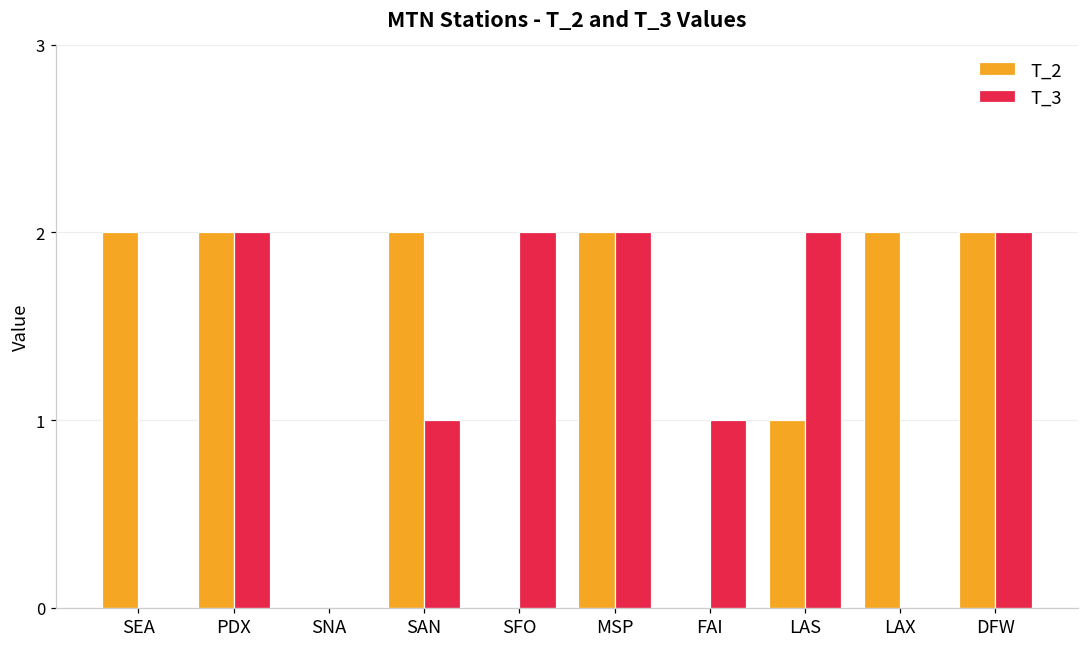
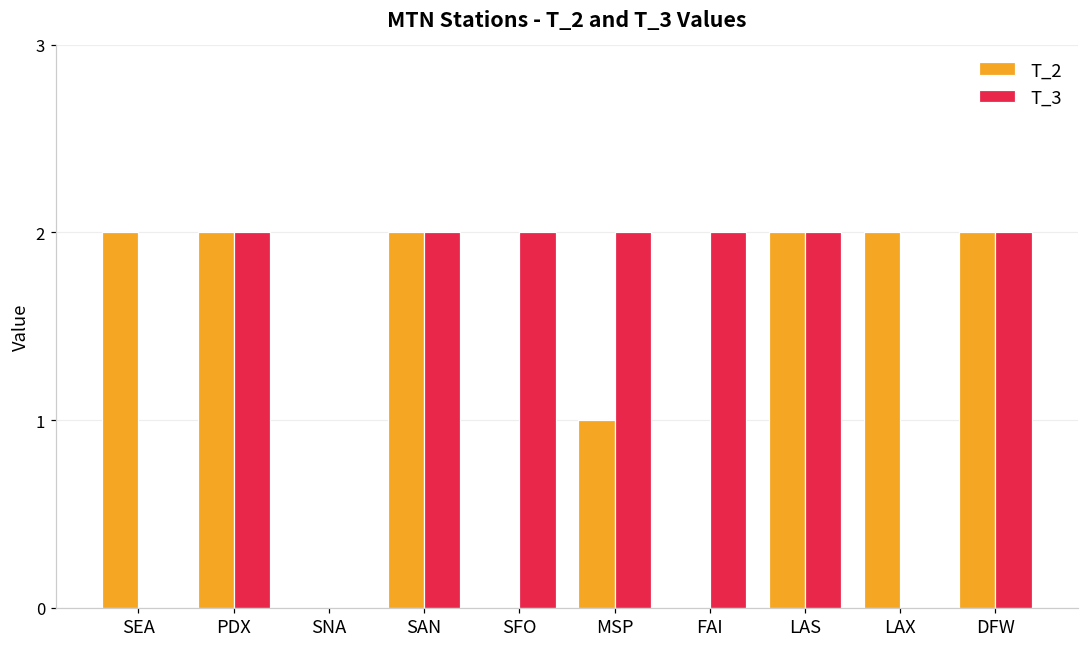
  {
    "T_2": {
      "SEA": 2,
      "PDX": 2,
      "SNA": 0,
      "SAN": 2,
      "SFO": 0,
-     "MSP": 2,
+     "MSP": 1,
      "FAI": 0,
-     "LAS": 1,
+     "LAS": 2,
      "LAX": 2,
      "DFW": 2
    },
    "T_3": {
      "SEA": 0,
      "PDX": 2,
      "SNA": 0,
-     "SAN": 1,
+     "SAN": 2,
      "SFO": 2,
      "MSP": 2,
-     "FAI": 1,
+     "FAI": 2,
      "LAS": 2,
      "LAX": 0,
      "DFW": 2
    }
  }
